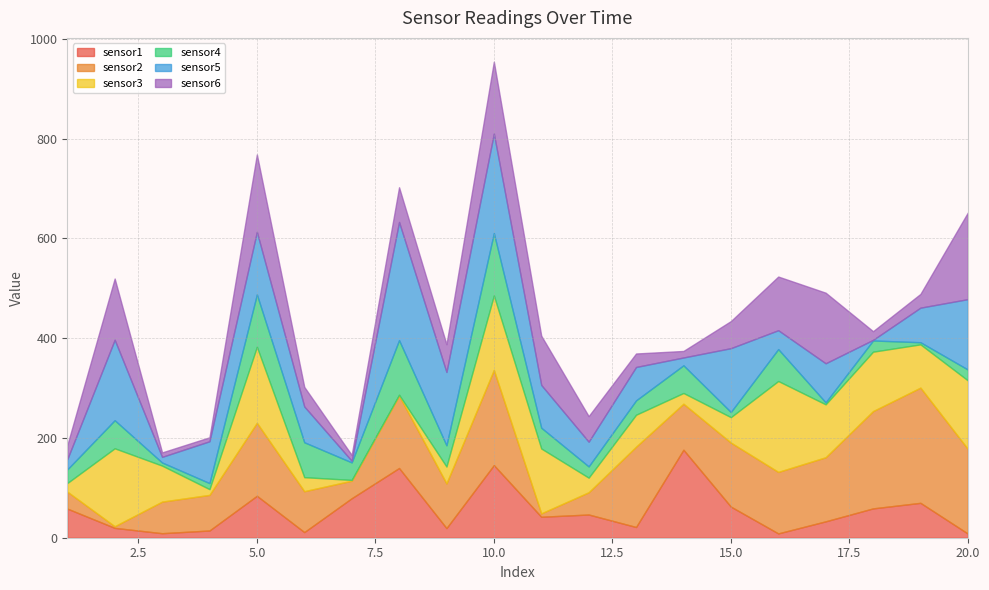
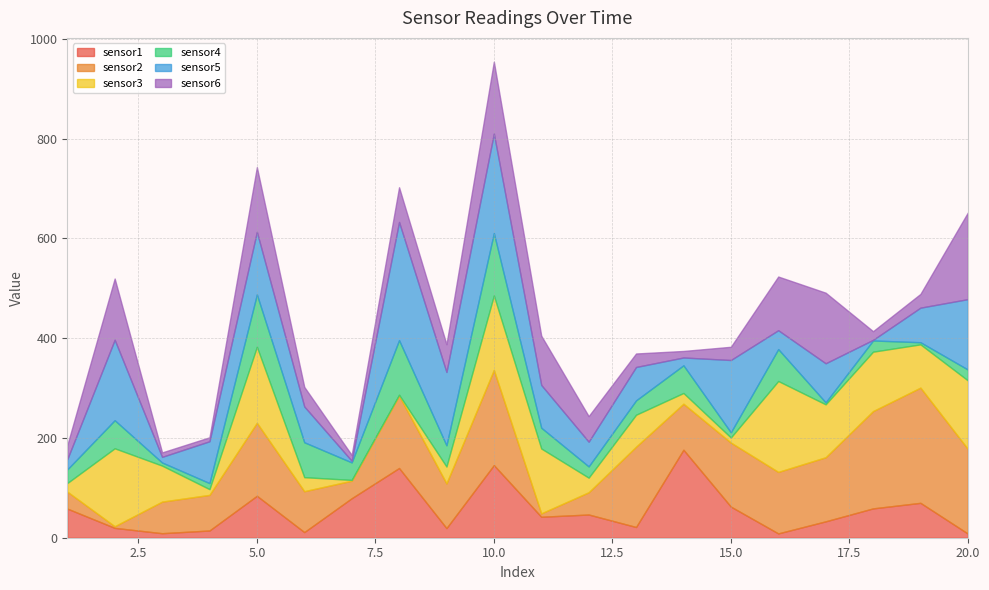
  {
    "sensor3": {
      "5.0": 150,
      "10.0": 150,
-     "15.0": 50,
+     "15.0": 10,
      "20.0": 140
    },
    "sensor4": {
      "5.0": 110,
      "10.0": 130,
      "15.0": 10,
      "20.0": 20
    },
    "sensor5": {
      "5.0": 130,
      "10.0": 200,
-     "15.0": 130,
+     "15.0": 140,
      "20.0": 140
    },
    "sensor6": {
-     "5.0": 160,
+     "5.0": 130,
      "10.0": 140,
-     "15.0": 50,
+     "15.0": 30,
      "20.0": 170
    }
  }
